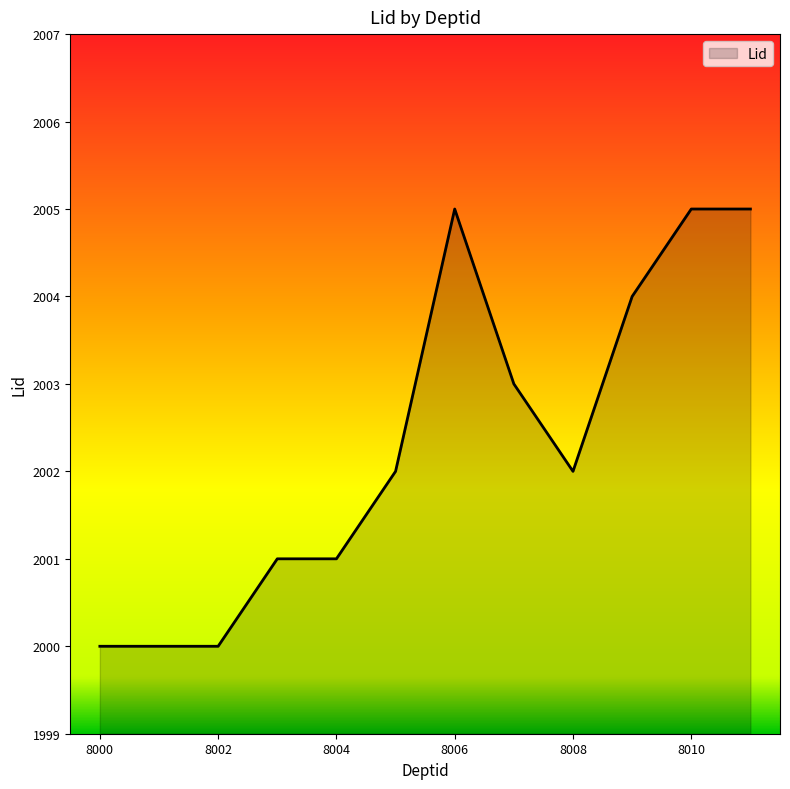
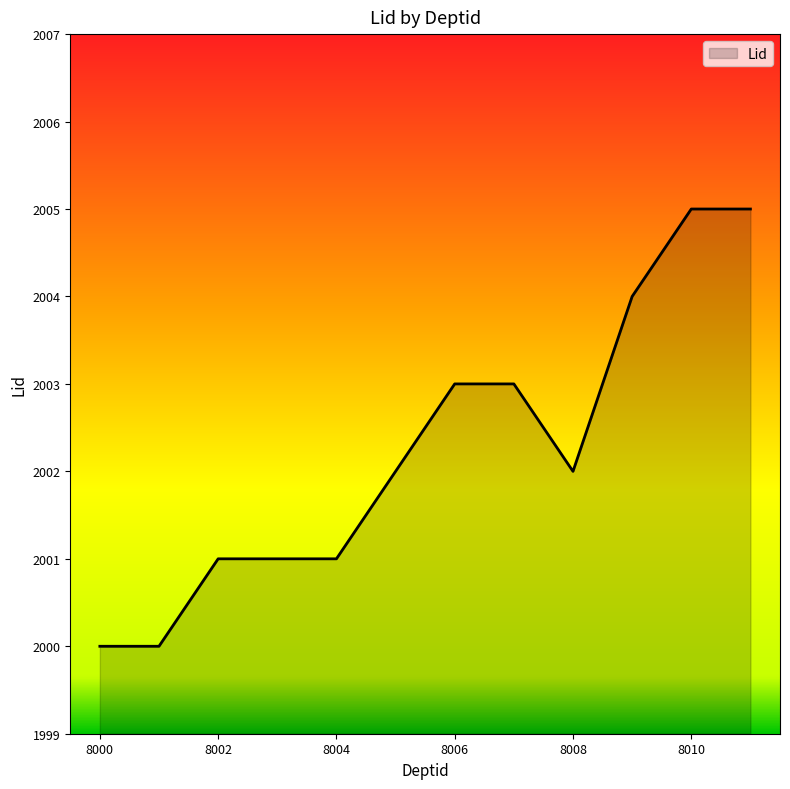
  {
    "8000": 2000,
-   "8002": 2000,
+   "8002": 2001,
    "8004": 2001,
-   "8006": 2005,
+   "8006": 2003,
    "8008": 2002,
    "8010": 2005
  }
